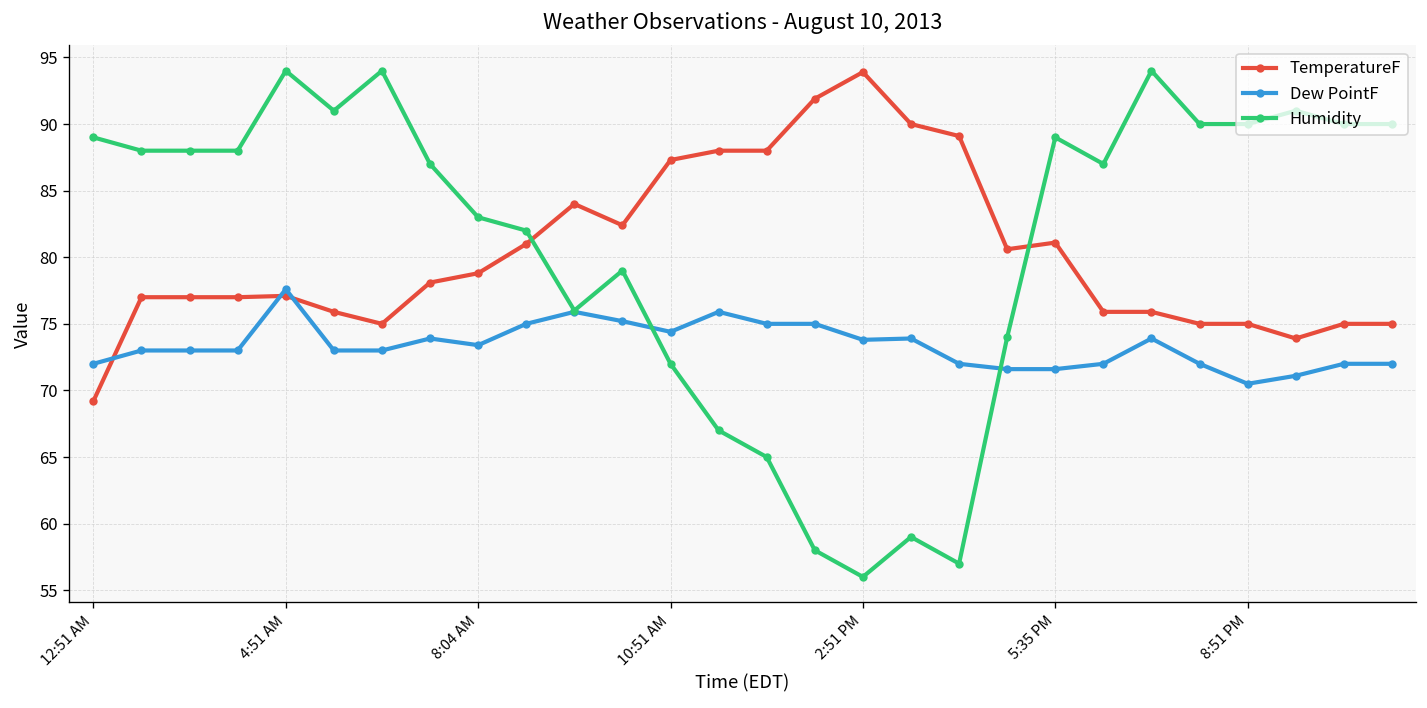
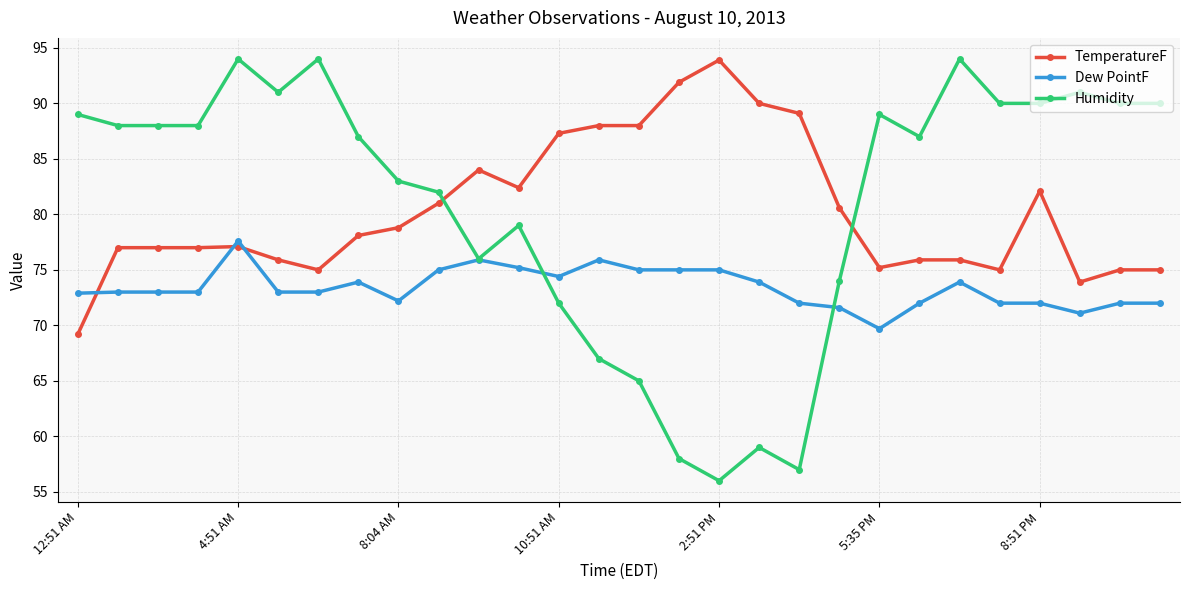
  {
    "TemperatureF": {
      "12:51 AM": 69.2,
      "4:51 AM": 77.1,
      "8:04 AM": 78.8,
      "10:51 AM": 87.3,
      "2:51 PM": 93.9,
-     "5:35 PM": 81.1,
-     "8:51 PM": 75.0
+     "5:35 PM": 75.2,
+     "8:51 PM": 82.1
    },
    "Dew PointF": {
-     "12:51 AM": 72.0,
+     "12:51 AM": 72.9,
      "4:51 AM": 77.6,
-     "8:04 AM": 73.4,
+     "8:04 AM": 72.2,
      "10:51 AM": 74.4,
-     "2:51 PM": 73.8,
-     "5:35 PM": 71.6,
-     "8:51 PM": 70.5
+     "2:51 PM": 75.0,
+     "5:35 PM": 69.7,
+     "8:51 PM": 72.0
    },
    "Humidity": {
      "12:51 AM": 89.0,
      "4:51 AM": 94.0,
      "8:04 AM": 83.0,
      "10:51 AM": 72.0,
      "2:51 PM": 56.0,
      "5:35 PM": 89.0
    }
  }
